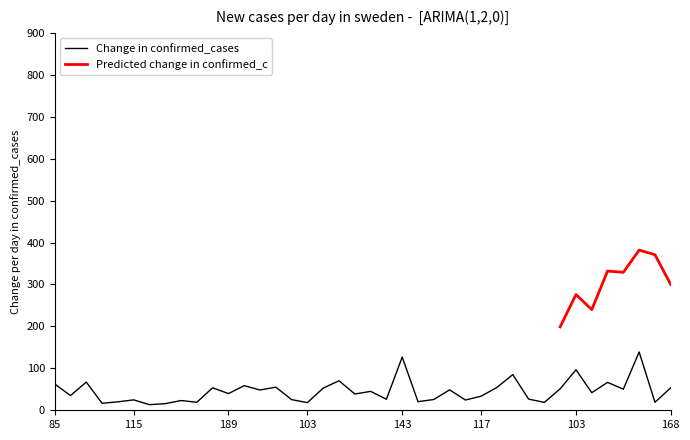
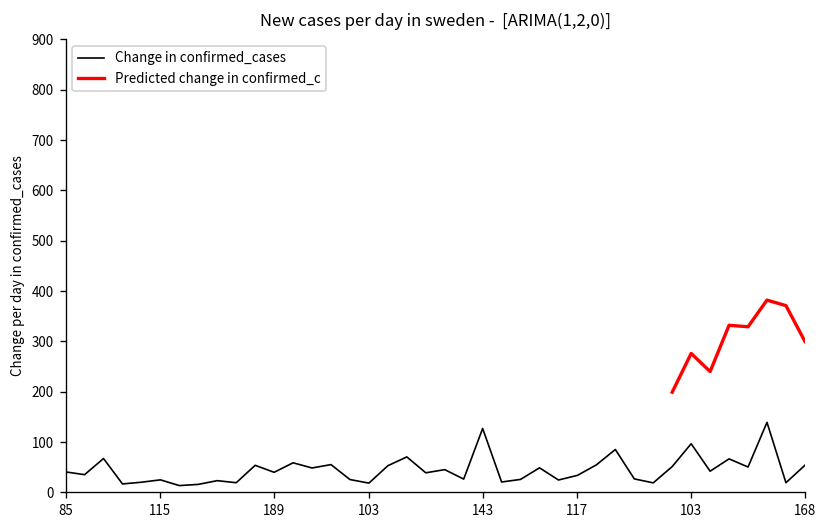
  {
    "Change in confirmed_cases": {
-     "85": 60,
+     "85": 40,
      "189": 40,
      "143": 130,
      "117": 30
    },
    "Predicted change in confirmed_c": {
      "103": 280,
      "168": 300
    }
  }
